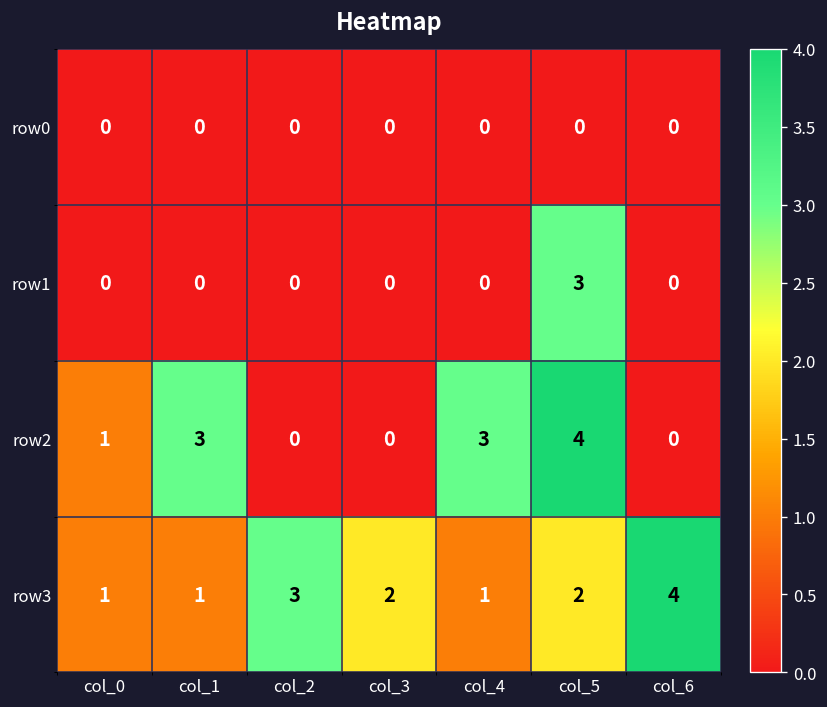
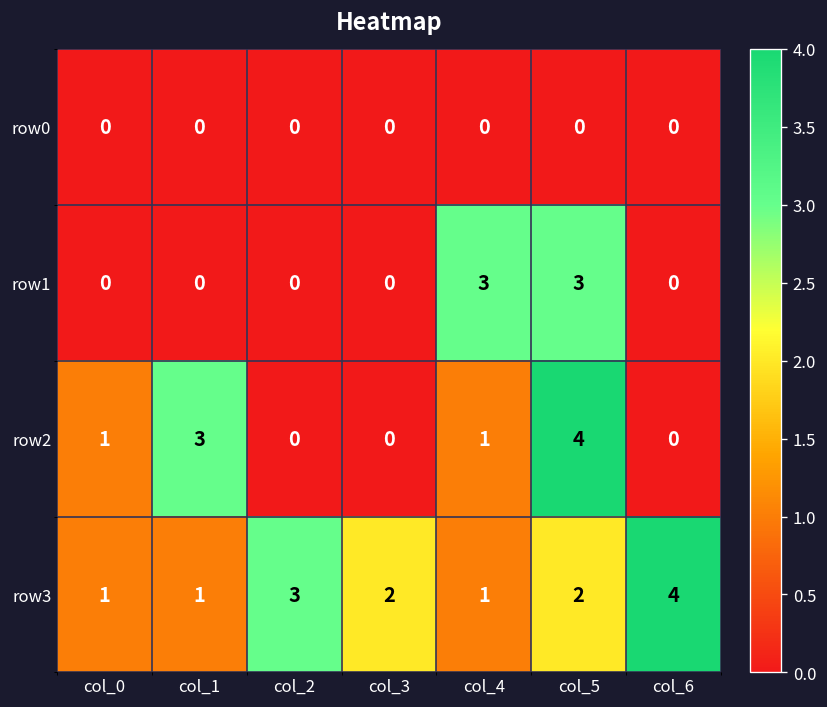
  {
    "row0": {
      "col_0": 0,
      "col_1": 0,
      "col_2": 0,
      "col_3": 0,
      "col_4": 0,
      "col_5": 0,
      "col_6": 0
    },
    "row1": {
      "col_0": 0,
      "col_1": 0,
      "col_2": 0,
      "col_3": 0,
-     "col_4": 0,
+     "col_4": 3,
      "col_5": 3,
      "col_6": 0
    },
    "row2": {
      "col_0": 1,
      "col_1": 3,
      "col_2": 0,
      "col_3": 0,
-     "col_4": 3,
+     "col_4": 1,
      "col_5": 4,
      "col_6": 0
    },
    "row3": {
      "col_0": 1,
      "col_1": 1,
      "col_2": 3,
      "col_3": 2,
      "col_4": 1,
      "col_5": 2,
      "col_6": 4
    }
  }
